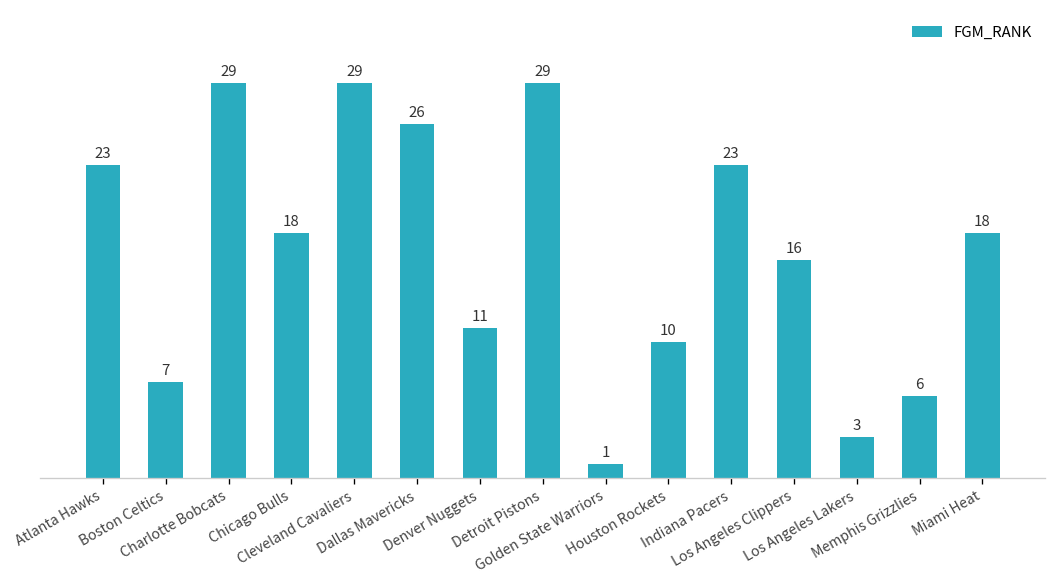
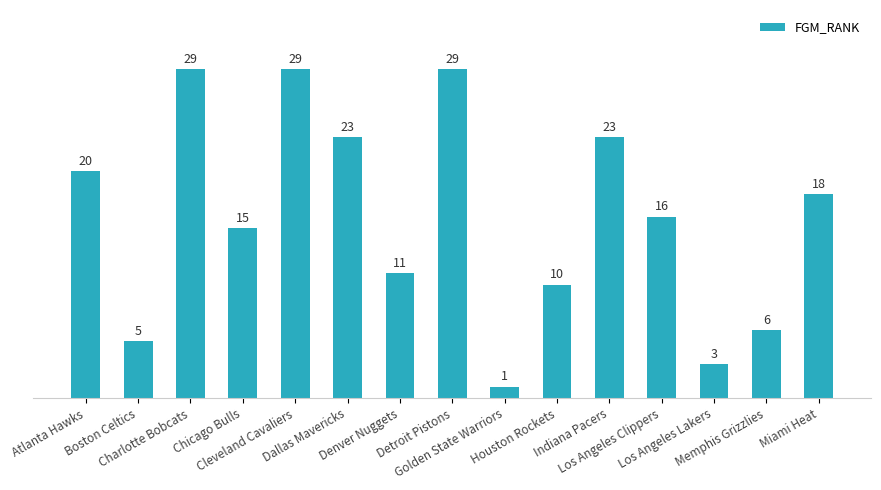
  {
-   "Atlanta Hawks": 23,
-   "Boston Celtics": 7,
+   "Atlanta Hawks": 20,
+   "Boston Celtics": 5,
    "Charlotte Bobcats": 29,
-   "Chicago Bulls": 18,
+   "Chicago Bulls": 15,
    "Cleveland Cavaliers": 29,
-   "Dallas Mavericks": 26,
+   "Dallas Mavericks": 23,
    "Denver Nuggets": 11,
    "Detroit Pistons": 29,
    "Golden State Warriors": 1,
    "Houston Rockets": 10,
    "Indiana Pacers": 23,
    "Los Angeles Clippers": 16,
    "Los Angeles Lakers": 3,
    "Memphis Grizzlies": 6,
    "Miami Heat": 18
  }
